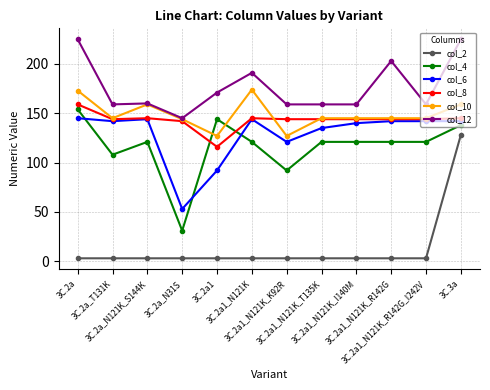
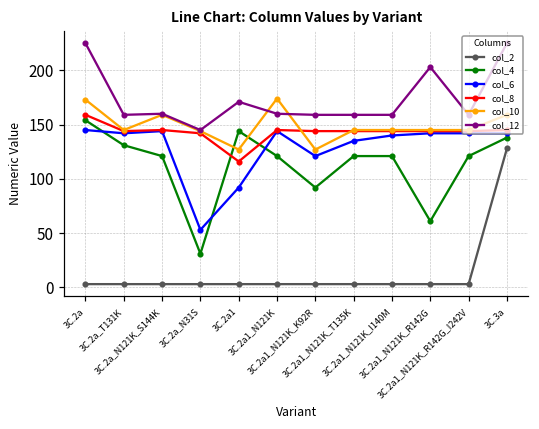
  {
    "col_2": {
      "3C.2a": 0,
      "3C.2a_T131K": 0,
      "3C.2a_N121K_S144K": 0,
      "3C.2a_N31S": 0,
      "3C.2a1": 0,
      "3C.2a1_N121K": 0,
      "3C.2a1_N121K_K92R": 0,
      "3C.2a1_N121K_T135K": 0,
      "3C.2a1_N121K_I140M": 0,
      "3C.2a1_N121K_R142G": 0,
      "3C.2a1_N121K_R142G_I242V": 0,
      "3C.3a": 130
    },
    "col_4": {
      "3C.2a": 150,
-     "3C.2a_T131K": 110,
+     "3C.2a_T131K": 130,
      "3C.2a_N121K_S144K": 120,
      "3C.2a_N31S": 30,
      "3C.2a1": 140,
      "3C.2a1_N121K": 120,
      "3C.2a1_N121K_K92R": 90,
      "3C.2a1_N121K_T135K": 120,
      "3C.2a1_N121K_I140M": 120,
-     "3C.2a1_N121K_R142G": 120,
+     "3C.2a1_N121K_R142G": 60,
      "3C.2a1_N121K_R142G_I242V": 120
    },
    "col_6": {
      "3C.2a": 150,
      "3C.2a_N31S": 50,
      "3C.2a1": 90,
      "3C.2a1_N121K_K92R": 120,
      "3C.2a1_N121K_T135K": 140,
      "3C.2a1_N121K_I140M": 140
    },
    "col_8": {
      "3C.2a": 160,
      "3C.2a1": 120,
      "3C.2a1_N121K_K92R": 140
    },
    "col_10": {
      "3C.2a": 170,
      "3C.2a1": 130,
      "3C.2a1_N121K": 170,
      "3C.2a1_N121K_K92R": 130
    },
    "col_12": {
      "3C.2a": 230,
      "3C.2a_T131K": 160,
      "3C.2a1": 170,
-     "3C.2a1_N121K": 190,
+     "3C.2a1_N121K": 160,
      "3C.2a1_N121K_K92R": 160,
      "3C.2a1_N121K_T135K": 160,
      "3C.2a1_N121K_I140M": 160,
      "3C.2a1_N121K_R142G": 200
    }
  }
